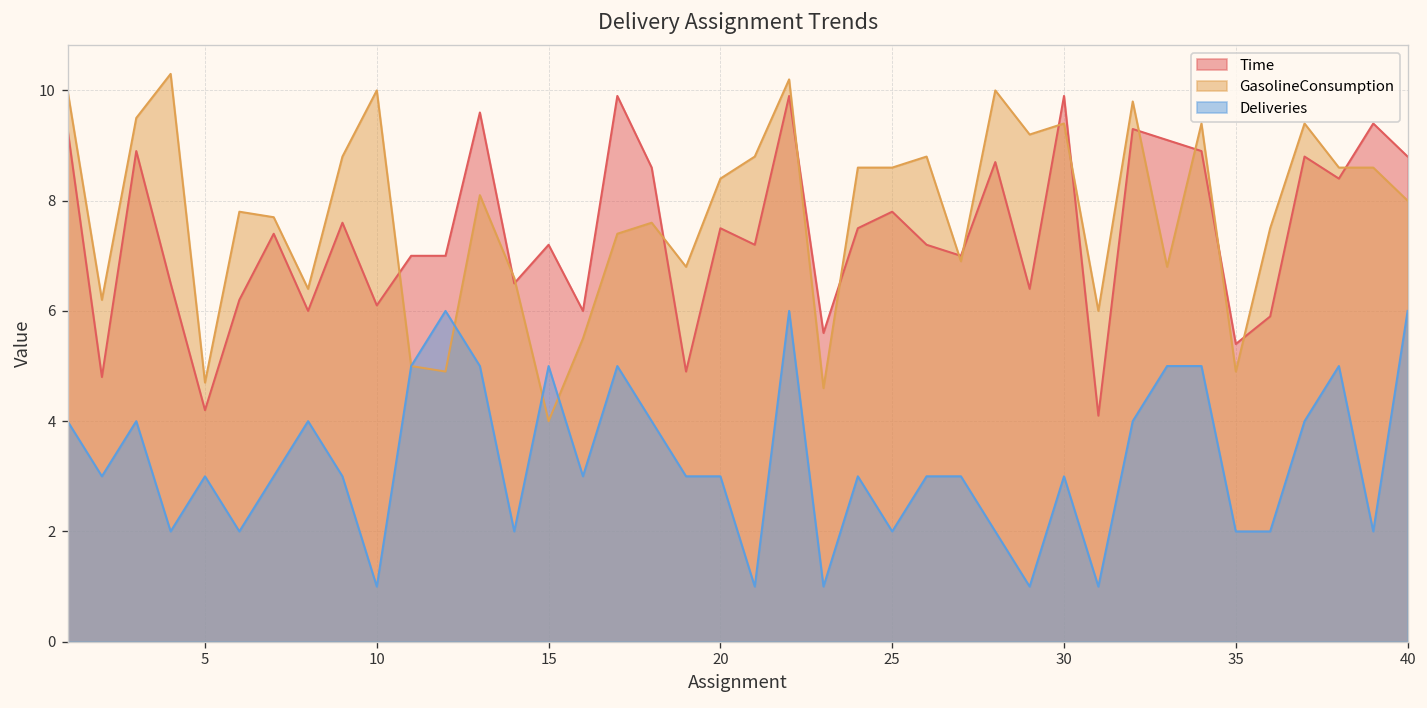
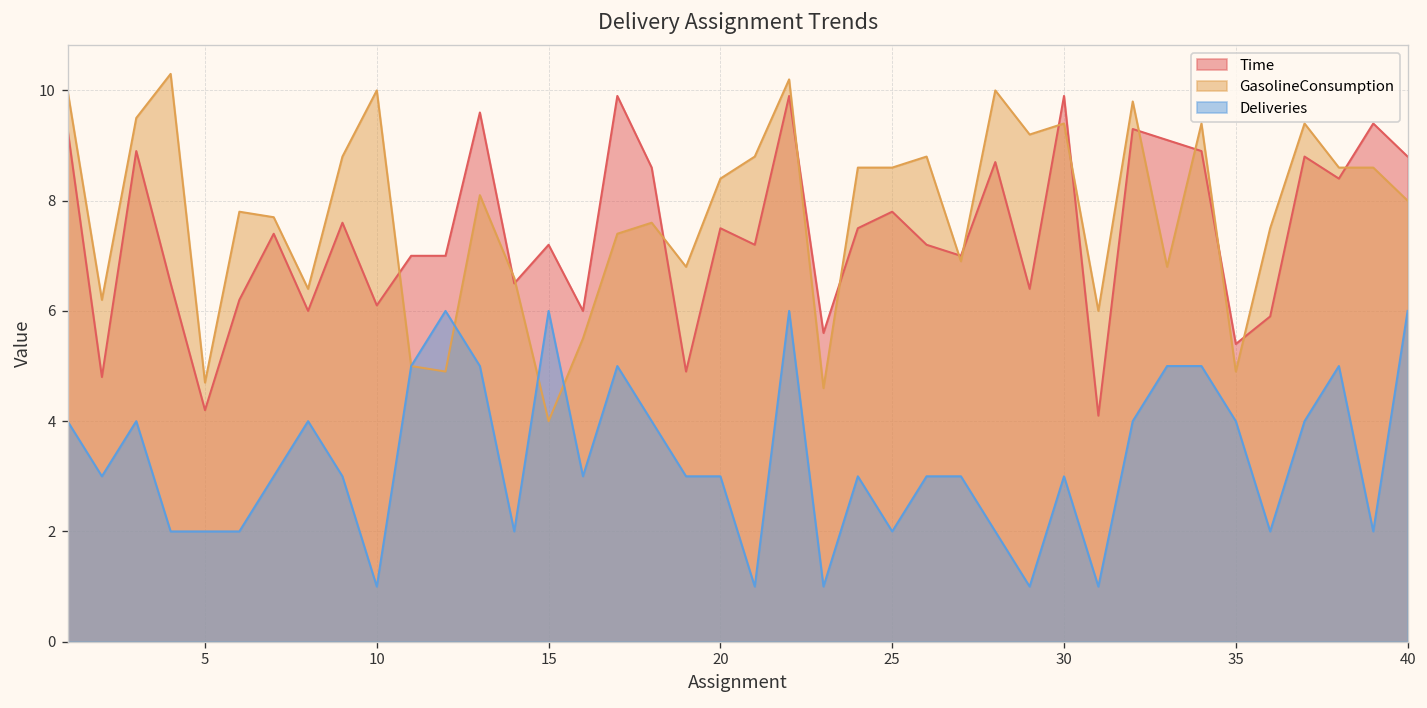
  {
    "Deliveries": {
-     "5": 3,
+     "5": 2,
      "10": 1,
-     "15": 5,
+     "15": 6,
      "20": 3,
      "25": 2,
      "30": 3,
-     "35": 2,
+     "35": 4,
      "40": 6
    }
  }
